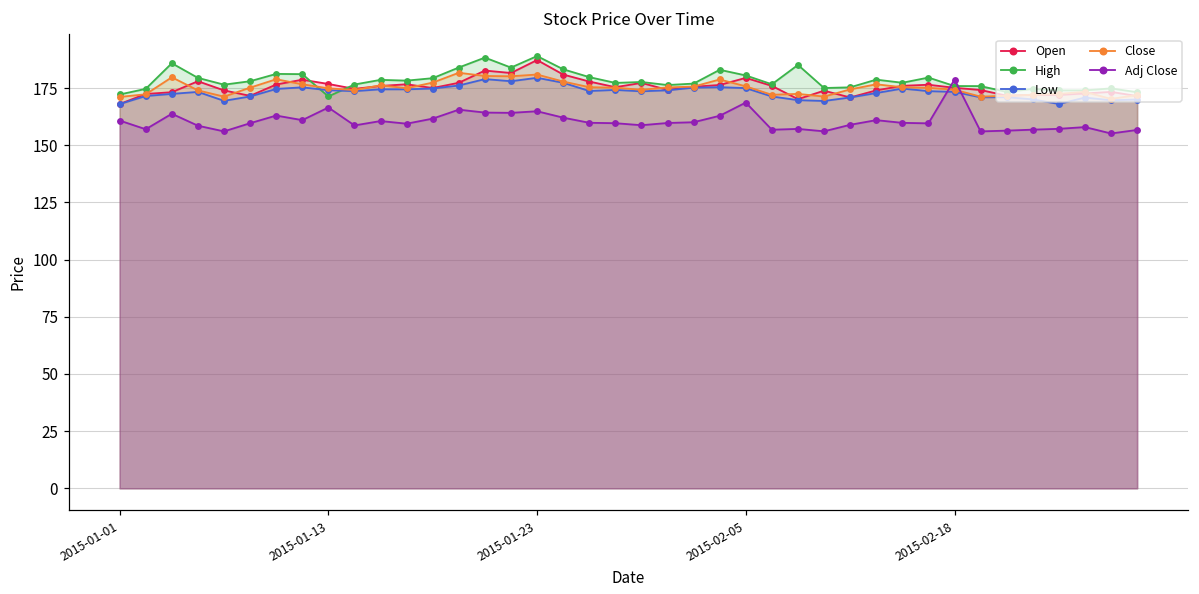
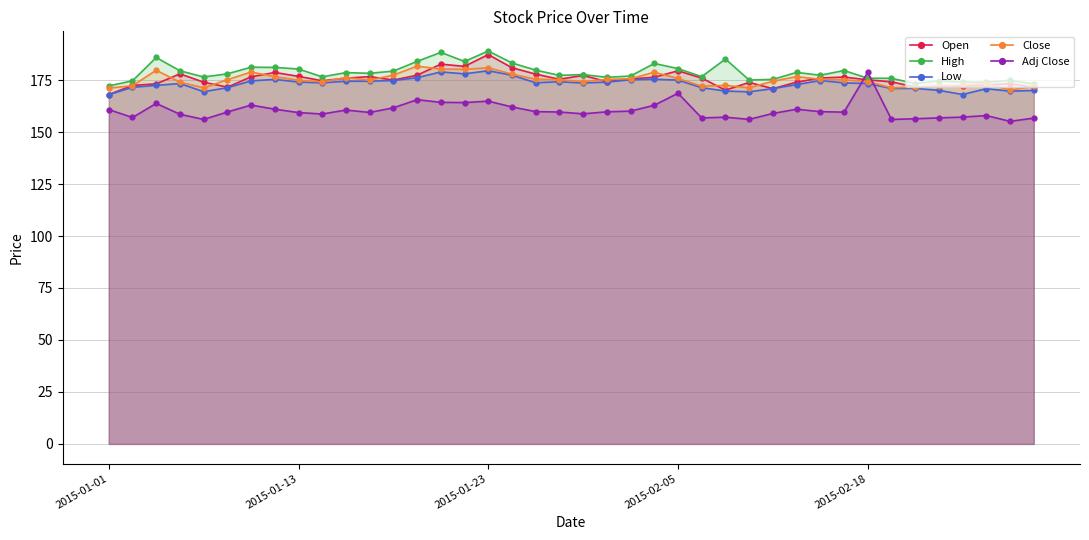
  {
    "Open": {
      "2015-01-13": 177,
      "2015-01-23": 187
    },
    "High": {
-     "2015-01-13": 171,
+     "2015-01-13": 180,
      "2015-01-23": 189
    },
    "Low": {
      "2015-01-23": 180
    },
    "Close": {
      "2015-01-23": 181
    },
    "Adj Close": {
      "2015-01-01": 161,
-     "2015-01-13": 167,
+     "2015-01-13": 159,
      "2015-01-23": 165,
      "2015-02-05": 169,
      "2015-02-18": 179
    }
  }
